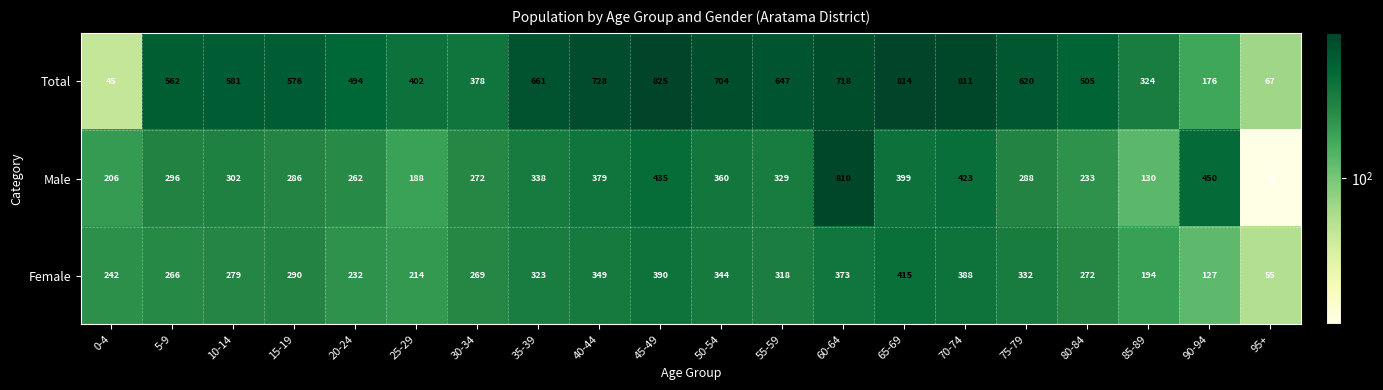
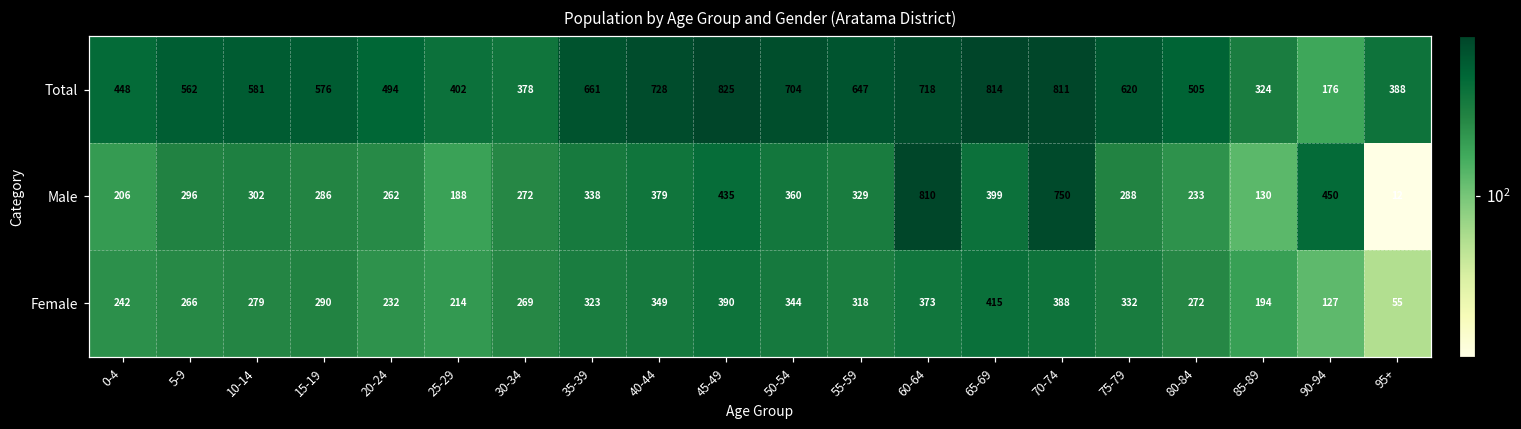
  {
    "Total": {
-     "0-4": 45,
+     "0-4": 448,
      "5-9": 562,
      "10-14": 581,
      "15-19": 576,
      "20-24": 494,
      "25-29": 402,
      "30-34": 378,
      "35-39": 661,
      "40-44": 728,
      "45-49": 825,
      "50-54": 704,
      "55-59": 647,
      "60-64": 718,
      "65-69": 814,
      "70-74": 811,
      "75-79": 620,
      "80-84": 505,
      "85-89": 324,
      "90-94": 176,
-     "95+": 67
+     "95+": 388
    },
    "Male": {
      "0-4": 206,
      "5-9": 296,
      "10-14": 302,
      "15-19": 286,
      "20-24": 262,
      "25-29": 188,
      "30-34": 272,
      "35-39": 338,
      "40-44": 379,
      "45-49": 435,
      "50-54": 360,
      "55-59": 329,
      "60-64": 810,
      "65-69": 399,
-     "70-74": 423,
+     "70-74": 750,
      "75-79": 288,
      "80-84": 233,
      "85-89": 130,
      "90-94": 450
    },
    "Female": {
      "0-4": 242,
      "5-9": 266,
      "10-14": 279,
      "15-19": 290,
      "20-24": 232,
      "25-29": 214,
      "30-34": 269,
      "35-39": 323,
      "40-44": 349,
      "45-49": 390,
      "50-54": 344,
      "55-59": 318,
      "60-64": 373,
      "65-69": 415,
      "70-74": 388,
      "75-79": 332,
      "80-84": 272,
      "85-89": 194,
      "90-94": 127,
      "95+": 55
    }
  }
